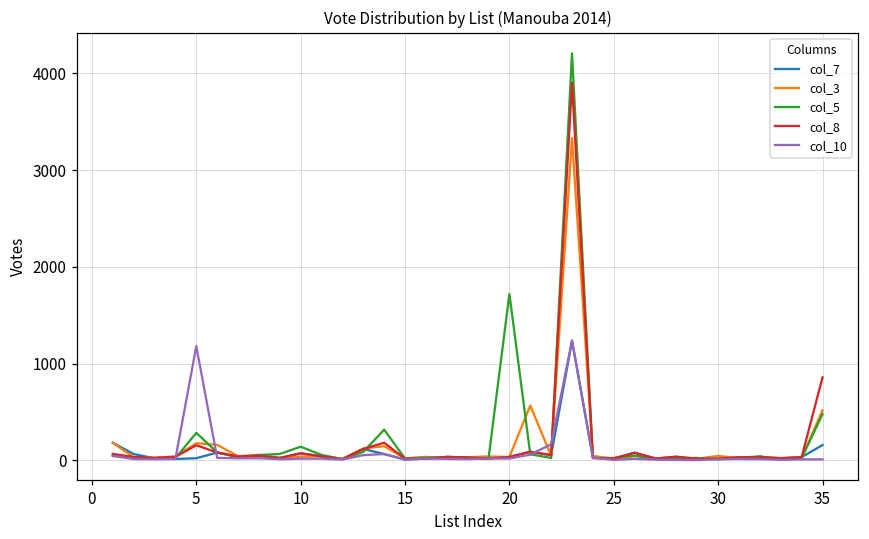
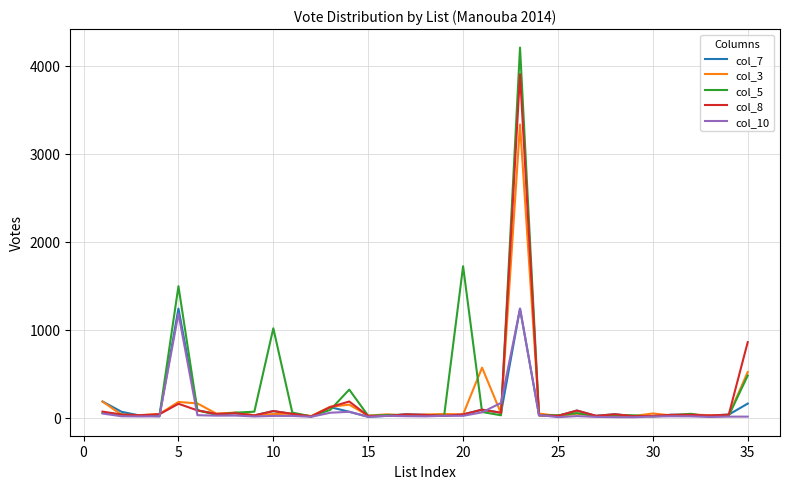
  {
    "col_7": {
-     "5": 0,
+     "5": 1200,
      "35": 200
    },
    "col_3": {
      "35": 500
    },
    "col_5": {
-     "5": 300,
-     "10": 100,
+     "5": 1500,
+     "10": 1000,
      "20": 1700,
      "35": 500
    },
    "col_8": {
      "35": 900
    },
    "col_10": {
      "5": 1200,
      "35": 0
    }
  }
